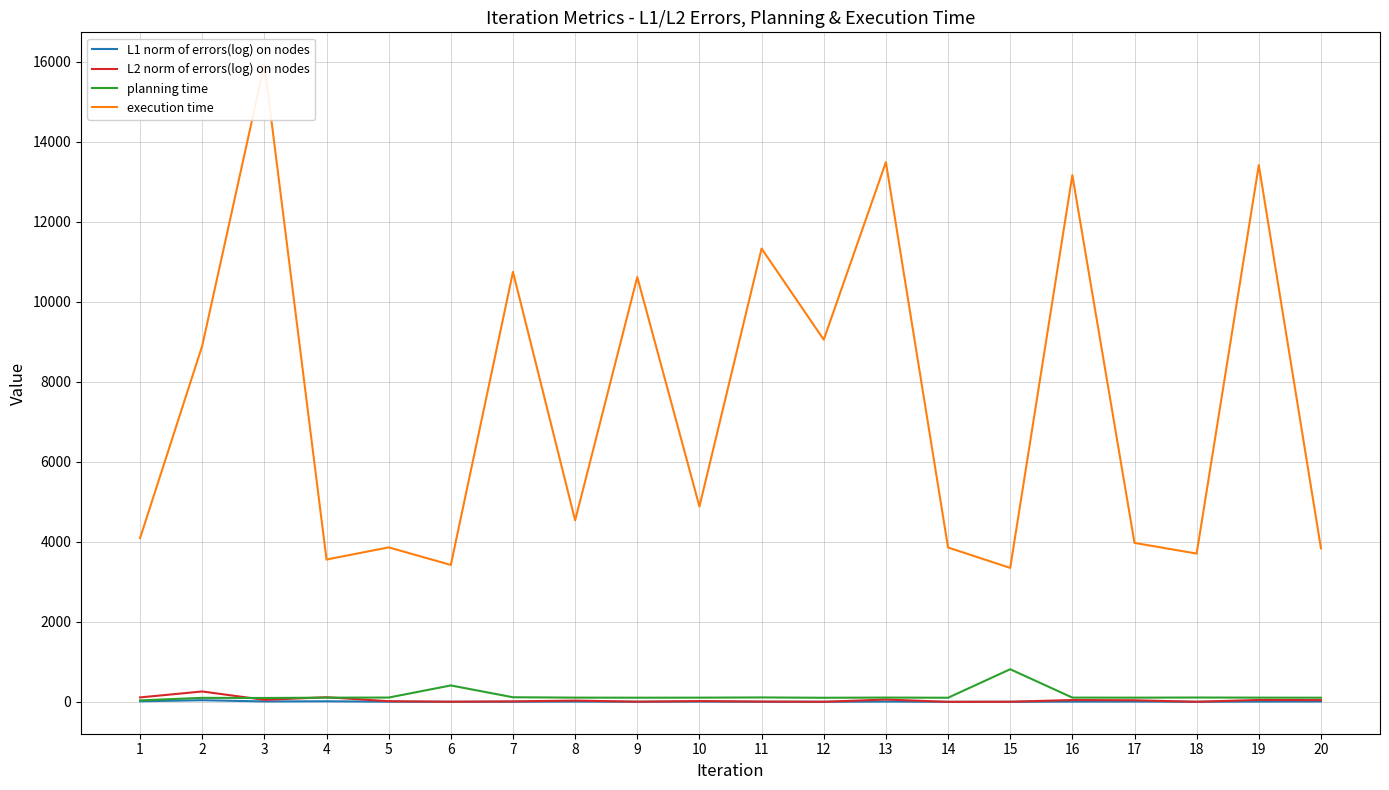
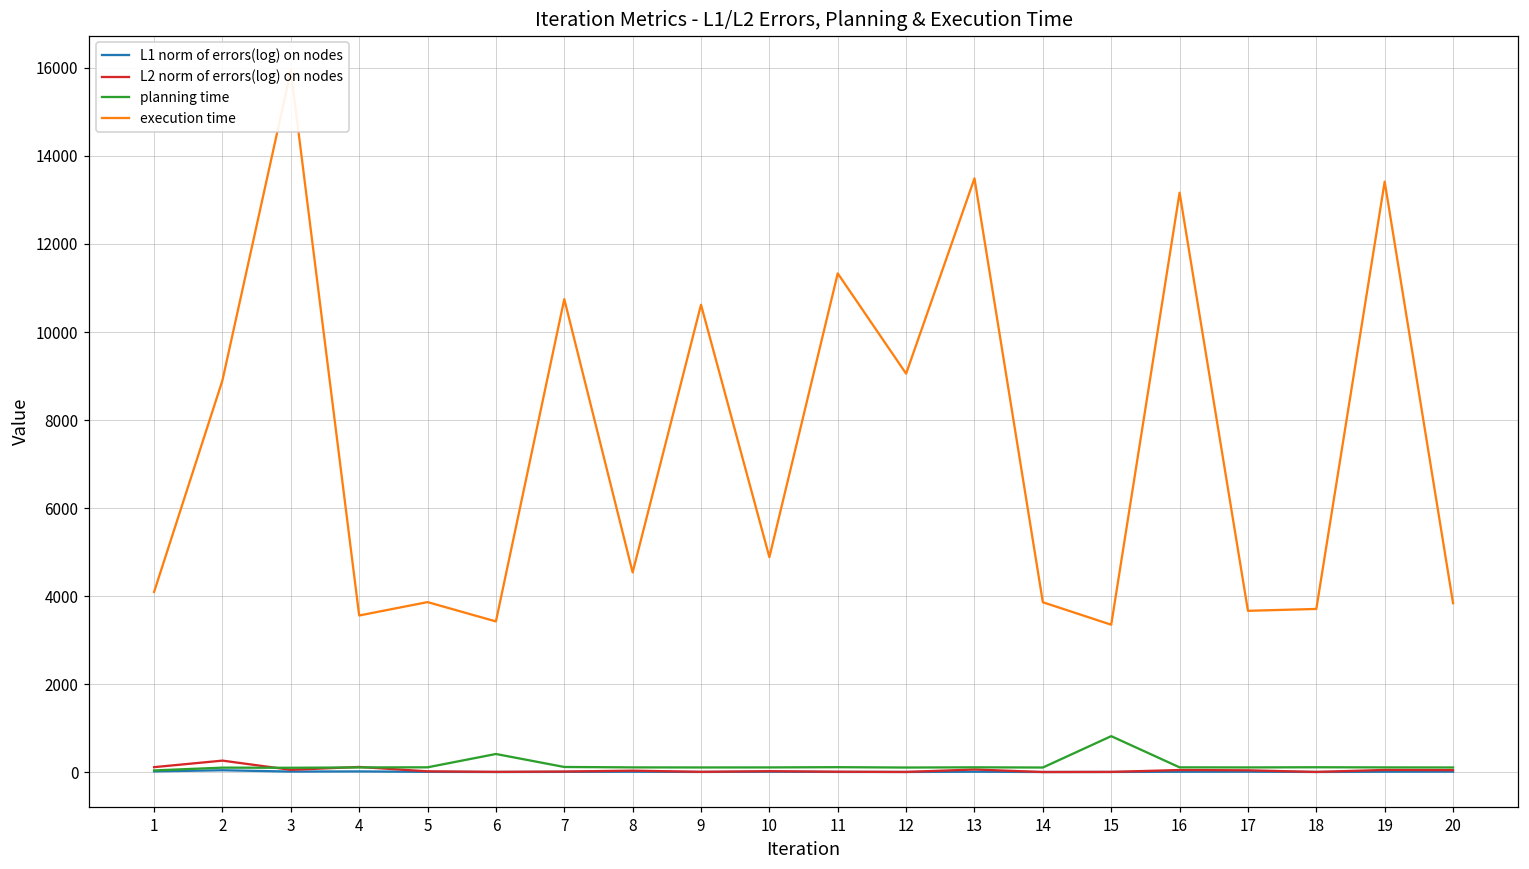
  {
    "L1 norm of errors(log) on nodes": {
      "4": 0
    },
    "L2 norm of errors(log) on nodes": {
      "1": 100,
      "2": 300
    },
    "planning time": {
      "5": 100,
      "6": 400,
      "7": 100,
      "8": 100,
      "9": 100,
      "10": 100,
      "11": 100,
      "12": 100,
      "14": 100,
      "15": 800,
      "17": 100,
      "18": 100
    },
    "execution time": {
      "1": 4100,
      "2": 8900,
      "4": 3600,
      "5": 3900,
      "6": 3400,
      "7": 10700,
      "8": 4500,
      "9": 10600,
      "10": 4900,
      "11": 11300,
      "12": 9100,
      "13": 13500,
      "14": 3900,
      "15": 3400,
      "16": 13200,
-     "17": 4000,
+     "17": 3700,
      "18": 3700,
      "19": 13400,
      "20": 3800
    }
  }
